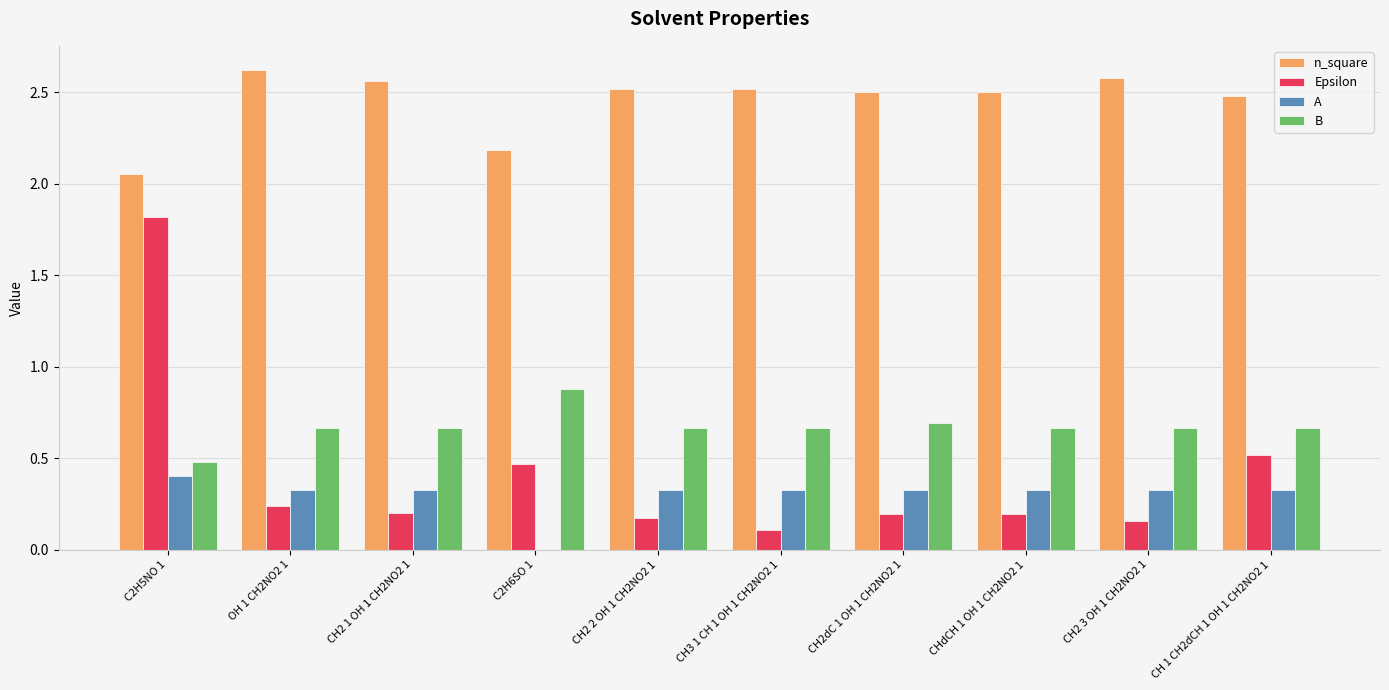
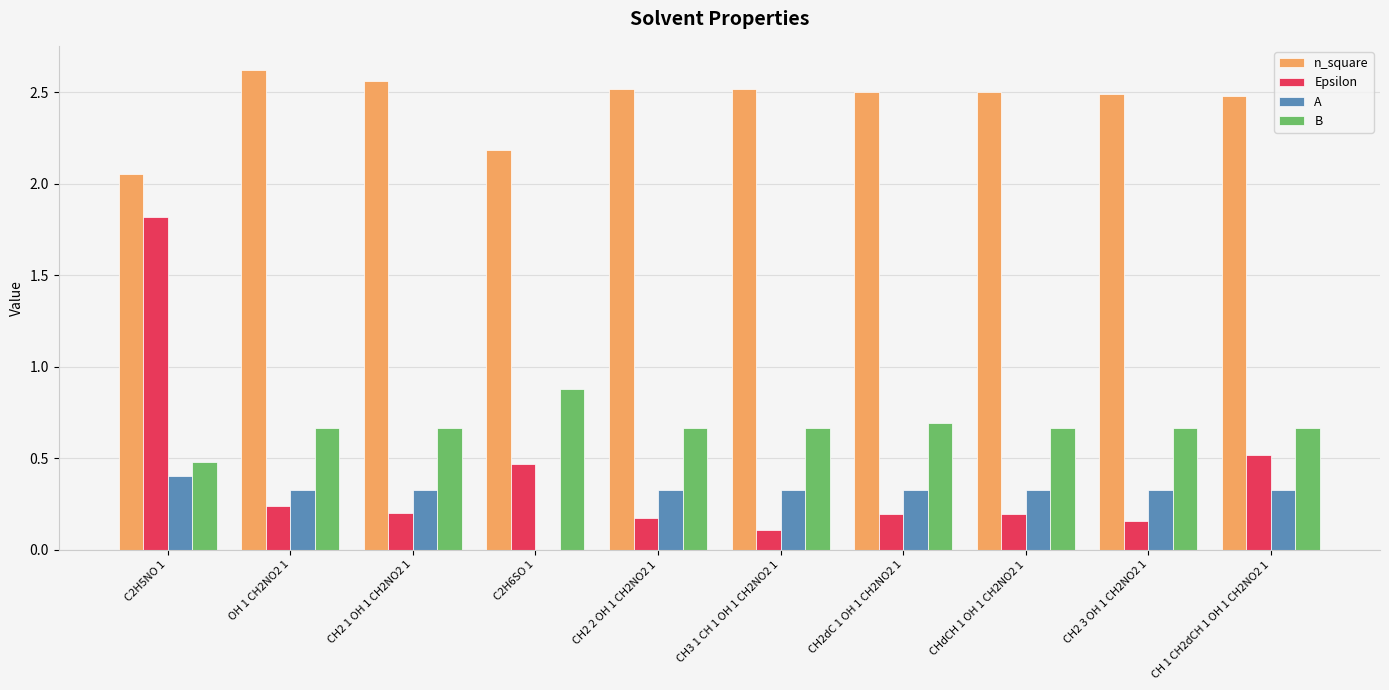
  {
    "n_square": {
      "C2H5NO 1": 2.05,
      "OH 1 CH2NO2 1": 2.62,
      "CH2 1 OH 1 CH2NO2 1": 2.56,
      "C2H6SO 1": 2.19,
      "CH2 2 OH 1 CH2NO2 1": 2.52,
      "CH3 1 CH 1 OH 1 CH2NO2 1": 2.51,
      "CH2dC 1 OH 1 CH2NO2 1": 2.50,
      "CHdCH 1 OH 1 CH2NO2 1": 2.50,
-     "CH2 3 OH 1 CH2NO2 1": 2.57,
+     "CH2 3 OH 1 CH2NO2 1": 2.49,
      "CH 1 CH2dCH 1 OH 1 CH2NO2 1": 2.48
    },
    "Epsilon": {
      "C2H5NO 1": 1.82,
      "OH 1 CH2NO2 1": 0.24,
      "CH2 1 OH 1 CH2NO2 1": 0.20,
      "C2H6SO 1": 0.47,
      "CH2 2 OH 1 CH2NO2 1": 0.18,
      "CH3 1 CH 1 OH 1 CH2NO2 1": 0.11,
      "CH2dC 1 OH 1 CH2NO2 1": 0.20,
      "CHdCH 1 OH 1 CH2NO2 1": 0.20,
      "CH2 3 OH 1 CH2NO2 1": 0.16,
      "CH 1 CH2dCH 1 OH 1 CH2NO2 1": 0.52
    },
    "A": {
      "C2H5NO 1": 0.40,
      "OH 1 CH2NO2 1": 0.33,
      "CH2 1 OH 1 CH2NO2 1": 0.33,
      "C2H6SO 1": 0.00,
      "CH2 2 OH 1 CH2NO2 1": 0.33,
      "CH3 1 CH 1 OH 1 CH2NO2 1": 0.33,
      "CH2dC 1 OH 1 CH2NO2 1": 0.33,
      "CHdCH 1 OH 1 CH2NO2 1": 0.33,
      "CH2 3 OH 1 CH2NO2 1": 0.32,
      "CH 1 CH2dCH 1 OH 1 CH2NO2 1": 0.33
    },
    "B": {
      "C2H5NO 1": 0.48,
      "OH 1 CH2NO2 1": 0.66,
      "CH2 1 OH 1 CH2NO2 1": 0.66,
      "C2H6SO 1": 0.88,
      "CH2 2 OH 1 CH2NO2 1": 0.66,
      "CH3 1 CH 1 OH 1 CH2NO2 1": 0.66,
      "CH2dC 1 OH 1 CH2NO2 1": 0.69,
      "CHdCH 1 OH 1 CH2NO2 1": 0.66,
      "CH2 3 OH 1 CH2NO2 1": 0.66,
      "CH 1 CH2dCH 1 OH 1 CH2NO2 1": 0.66
    }
  }
